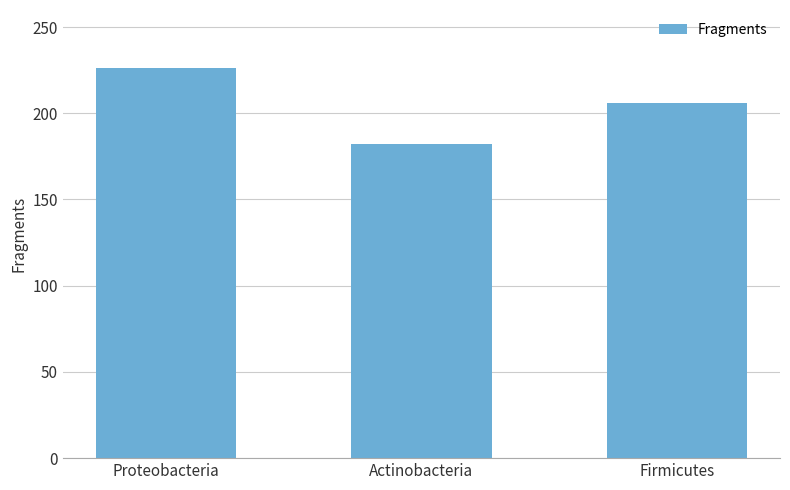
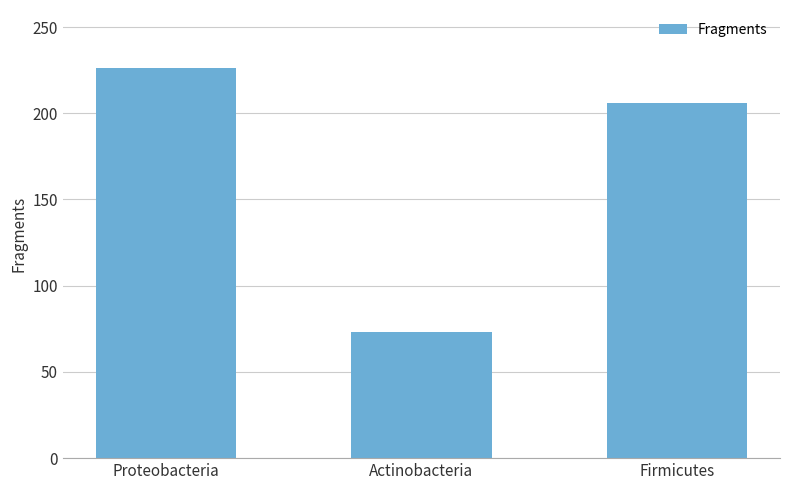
  {
    "Proteobacteria": 226,
-   "Actinobacteria": 182,
+   "Actinobacteria": 73,
    "Firmicutes": 206
  }
